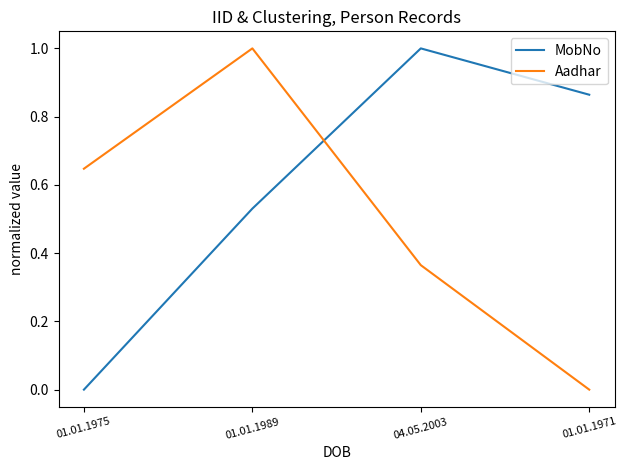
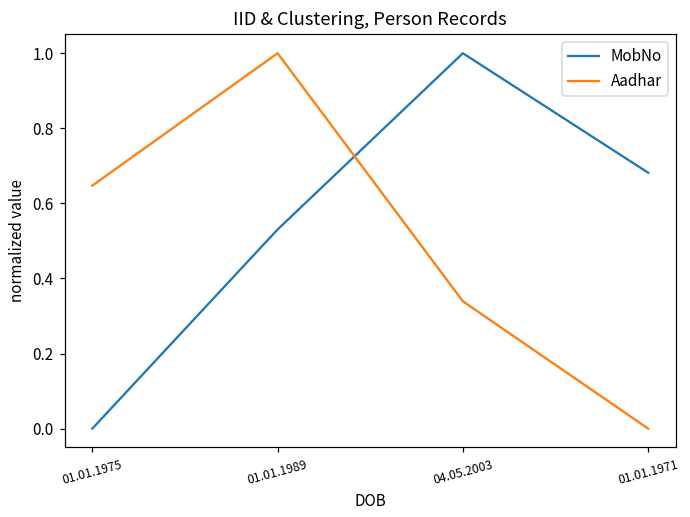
  {
    "MobNo": {
      "01.01.1975": 0.00,
      "01.01.1989": 0.53,
      "04.05.2003": 1.00,
-     "01.01.1971": 0.86
+     "01.01.1971": 0.68
    },
    "Aadhar": {
      "01.01.1975": 0.65,
      "01.01.1989": 1.00,
-     "04.05.2003": 0.36,
+     "04.05.2003": 0.34,
      "01.01.1971": 0.00
    }
  }
